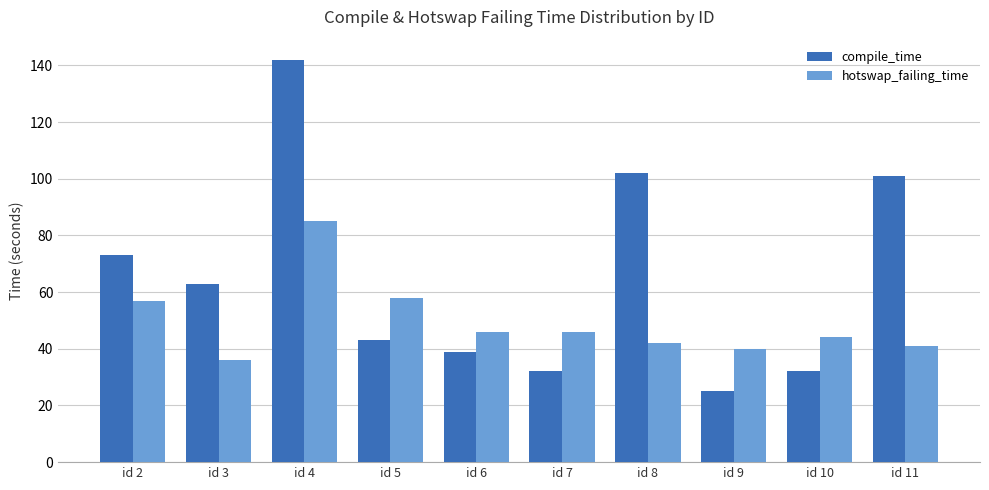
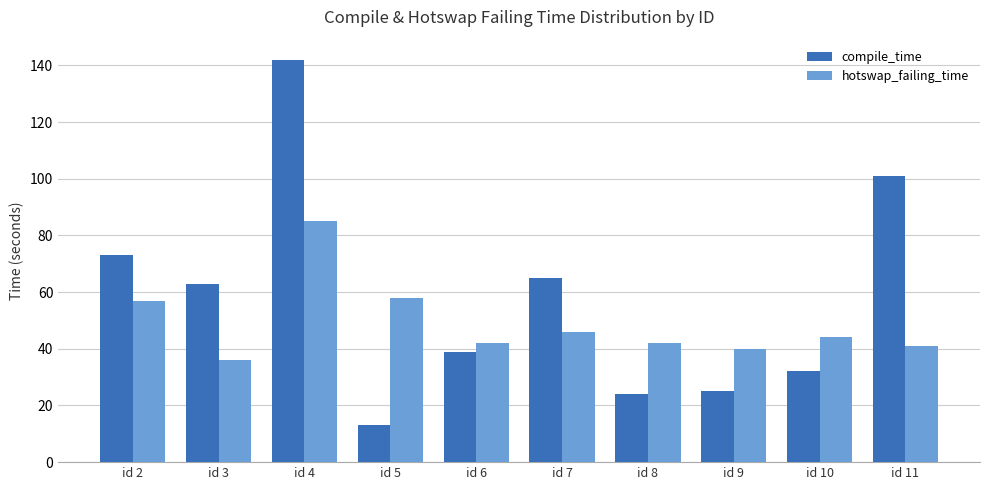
  {
    "compile_time": {
      "id 2": 73,
      "id 3": 63,
      "id 4": 142,
-     "id 5": 43,
+     "id 5": 13,
      "id 6": 39,
-     "id 7": 32,
-     "id 8": 102,
+     "id 7": 65,
+     "id 8": 24,
      "id 9": 25,
      "id 10": 32,
      "id 11": 101
    },
    "hotswap_failing_time": {
      "id 2": 57,
      "id 3": 36,
      "id 4": 85,
      "id 5": 58,
-     "id 6": 46,
+     "id 6": 42,
      "id 7": 46,
      "id 8": 42,
      "id 9": 40,
      "id 10": 44,
      "id 11": 41
    }
  }
